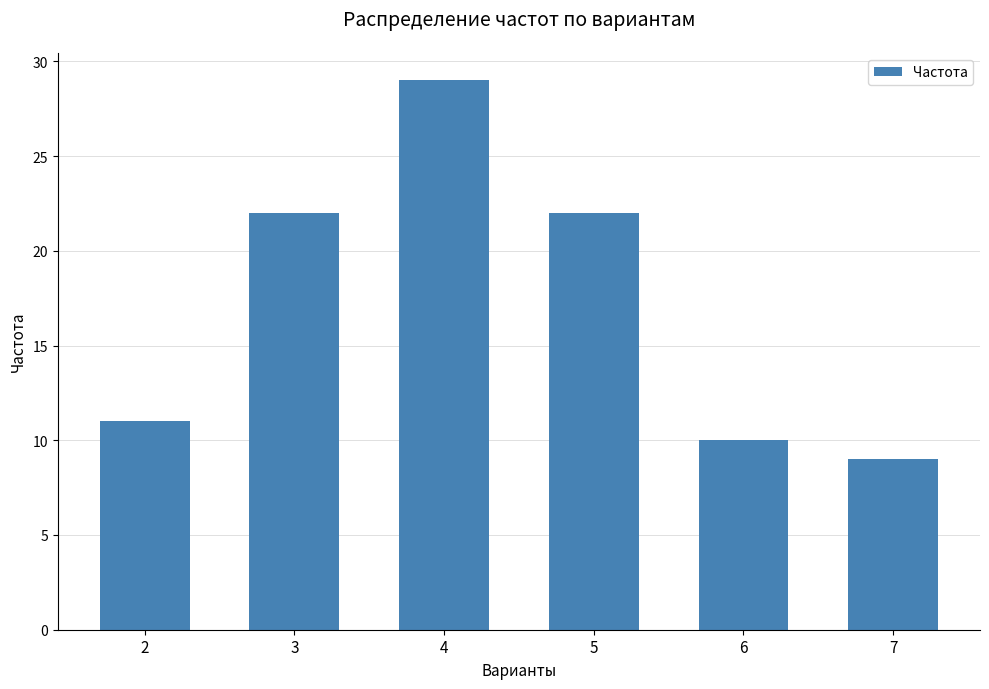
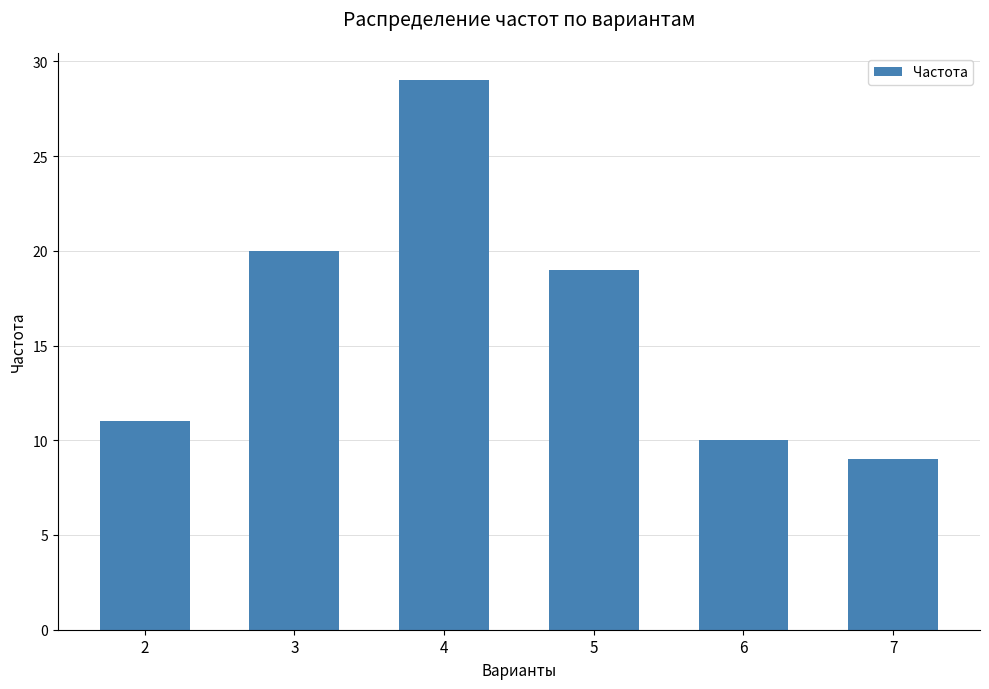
  {
    "2": 11,
-   "3": 22,
+   "3": 20,
    "4": 29,
-   "5": 22,
+   "5": 19,
    "6": 10,
    "7": 9
  }
